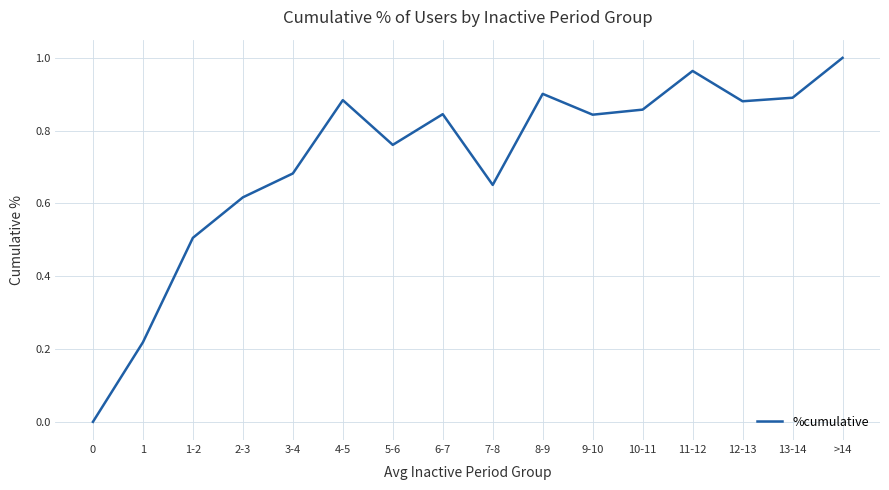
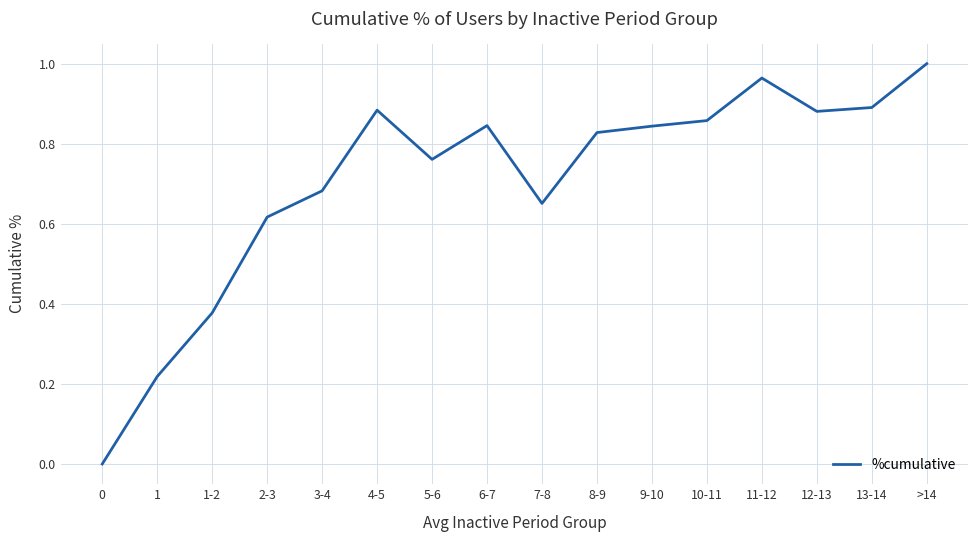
  {
    "0": 0.00,
    "1": 0.22,
-   "1-2": 0.51,
+   "1-2": 0.38,
    "2-3": 0.62,
    "3-4": 0.68,
    "4-5": 0.88,
    "5-6": 0.76,
    "6-7": 0.85,
    "7-8": 0.65,
-   "8-9": 0.90,
+   "8-9": 0.83,
    "9-10": 0.84,
    "10-11": 0.86,
    "11-12": 0.96,
    "12-13": 0.88,
    "13-14": 0.89,
    ">14": 1.00
  }
